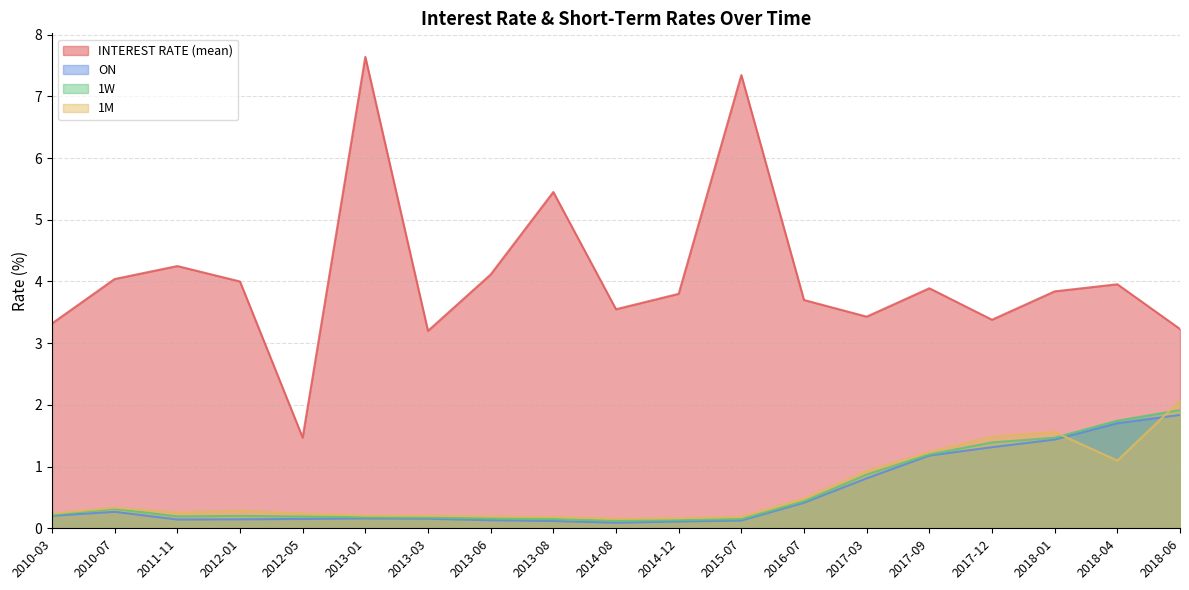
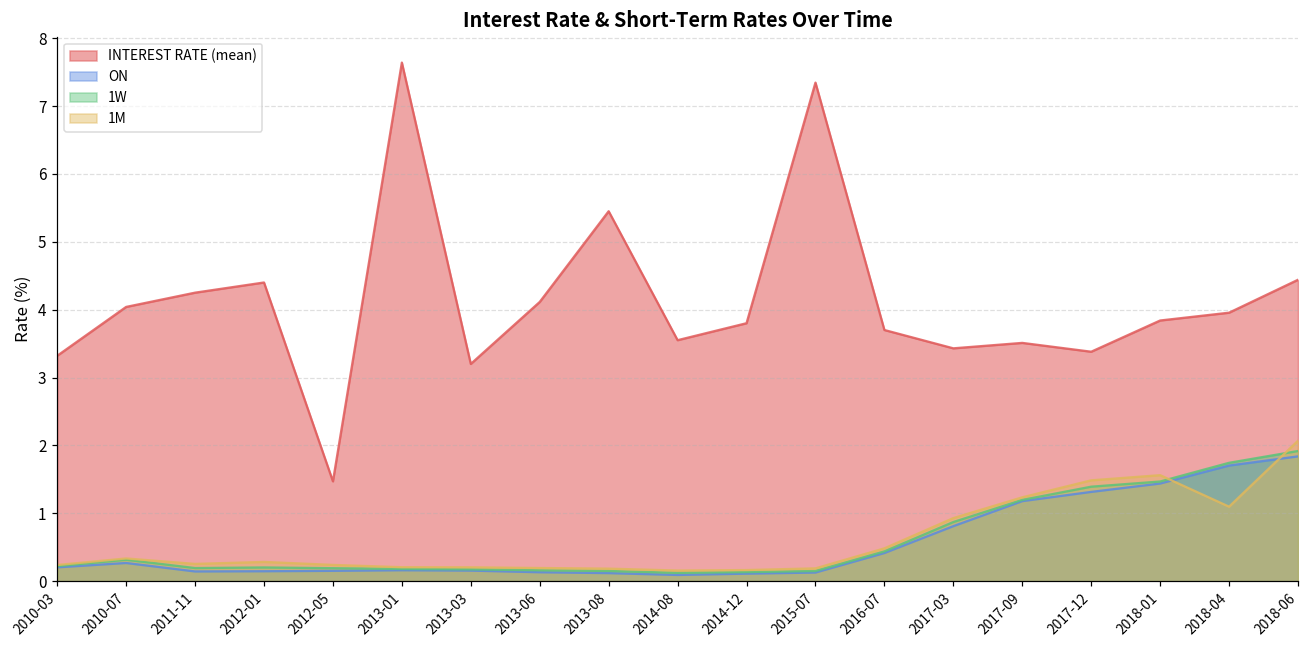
  {
    "INTEREST RATE (mean)": {
      "2010-03": 3.3,
      "2010-07": 4.0,
      "2011-11": 4.3,
-     "2012-01": 4.0,
+     "2012-01": 4.4,
      "2012-05": 1.5,
      "2013-01": 7.6,
      "2013-03": 3.2,
      "2013-06": 4.1,
      "2013-08": 5.5,
      "2014-08": 3.6,
      "2014-12": 3.8,
      "2015-07": 7.3,
      "2016-07": 3.7,
      "2017-03": 3.4,
-     "2017-09": 3.9,
+     "2017-09": 3.5,
      "2017-12": 3.4,
      "2018-01": 3.8,
      "2018-04": 4.0,
-     "2018-06": 3.2
+     "2018-06": 4.4
    },
    "ON": {
      "2010-07": 0.3,
      "2011-11": 0.1,
      "2012-01": 0.1,
      "2017-03": 0.8,
      "2017-12": 1.3,
      "2018-06": 1.8
    },
    "1W": {
      "2011-11": 0.2,
      "2012-01": 0.2,
      "2017-03": 0.9,
      "2017-12": 1.4,
      "2018-06": 1.9
    },
    "1M": {
      "2011-11": 0.3,
      "2012-01": 0.3,
      "2012-05": 0.2,
      "2016-07": 0.5,
      "2017-03": 0.9,
      "2017-12": 1.5,
      "2018-01": 1.6,
      "2018-04": 1.1,
      "2018-06": 2.1
    }
  }
